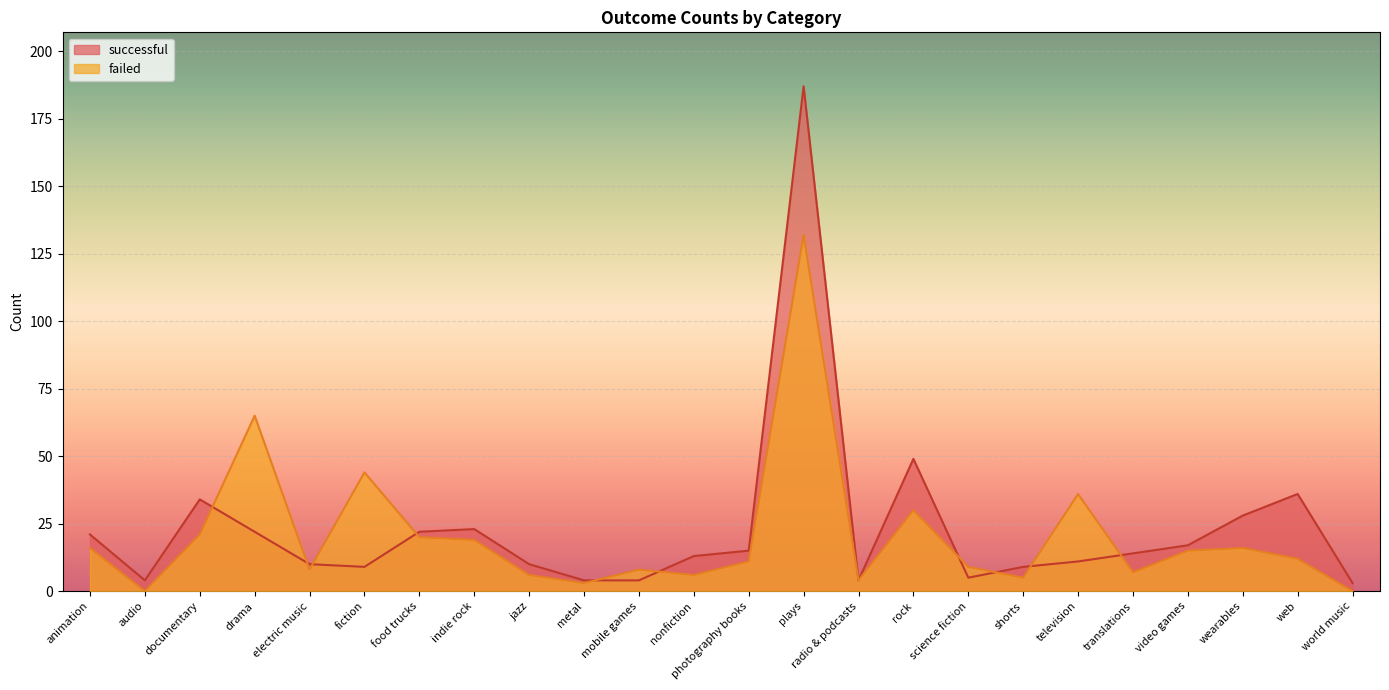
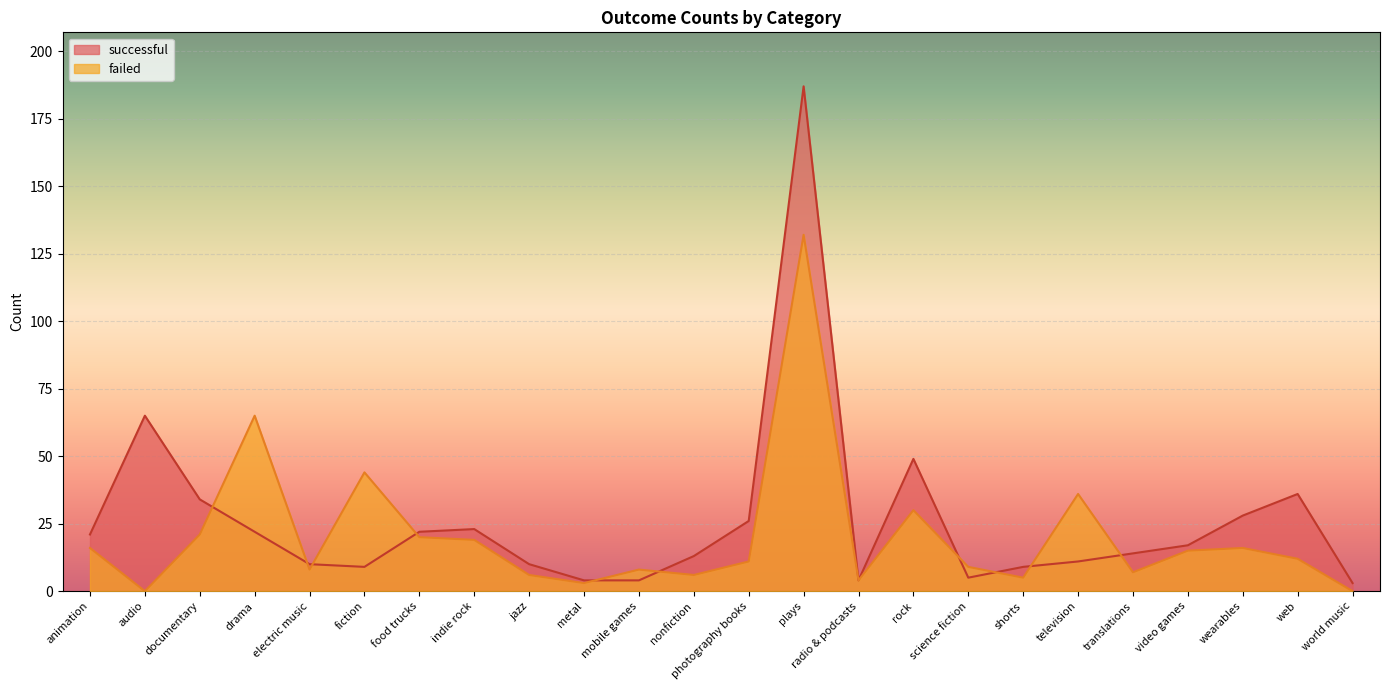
  {
    "successful": {
      "animation": 21,
-     "audio": 4,
+     "audio": 65,
      "documentary": 34,
      "drama": 22,
      "electric music": 10,
      "fiction": 9,
      "food trucks": 22,
      "indie rock": 23,
      "jazz": 10,
      "metal": 4,
      "mobile games": 4,
      "nonfiction": 13,
-     "photography books": 15,
+     "photography books": 26,
      "plays": 187,
      "rock": 49,
      "science fiction": 5,
      "shorts": 9,
      "television": 11,
      "translations": 14,
      "video games": 17,
      "wearables": 28,
      "web": 36,
      "world music": 3
    },
    "failed": {
      "animation": 16,
      "audio": 0,
      "documentary": 21,
      "drama": 65,
      "electric music": 8,
      "fiction": 44,
      "food trucks": 20,
      "indie rock": 19,
      "jazz": 6,
      "metal": 3,
      "mobile games": 8,
      "nonfiction": 6,
      "photography books": 11,
      "plays": 132,
      "rock": 30,
      "science fiction": 9,
      "shorts": 5,
      "television": 36,
      "translations": 7,
      "video games": 15,
      "wearables": 16,
      "web": 12,
      "world music": 0
    }
  }
